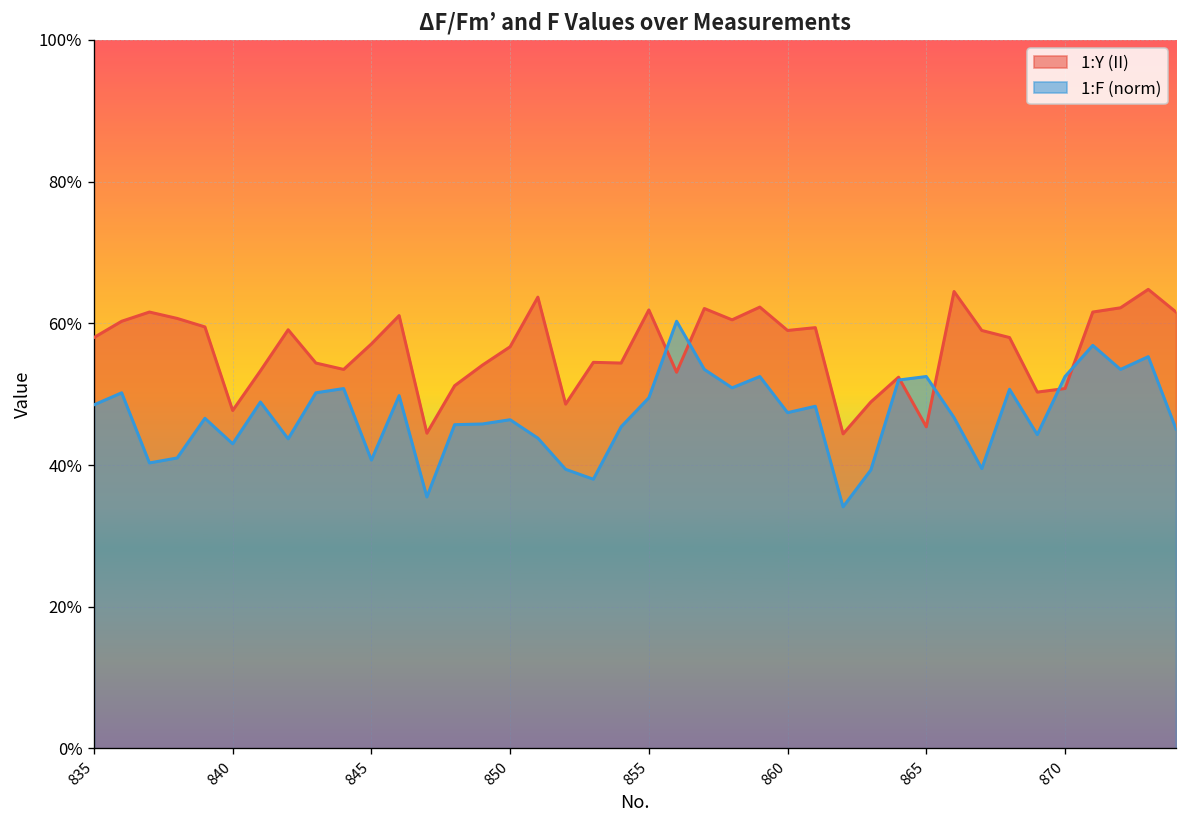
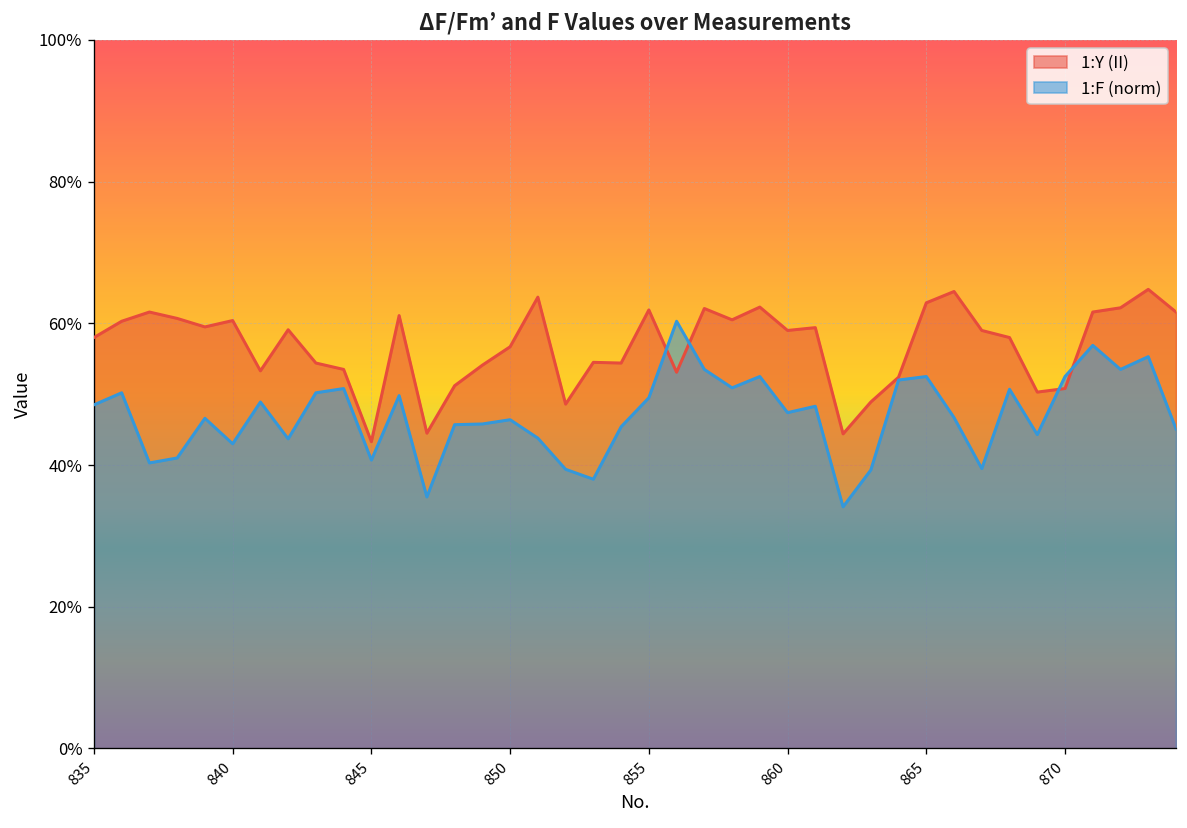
  {
    "1:Y (II)": {
      "835": "58%",
-     "840": "48%",
-     "845": "57%",
+     "840": "60%",
+     "845": "43%",
      "850": "57%",
      "855": "62%",
      "860": "59%",
-     "865": "45%",
+     "865": "63%",
      "870": "51%"
    },
    "1:F (norm)": {
      "835": "49%",
      "840": "43%",
      "845": "41%",
      "850": "46%",
      "855": "50%",
      "860": "47%",
      "865": "53%",
      "870": "53%"
    }
  }
